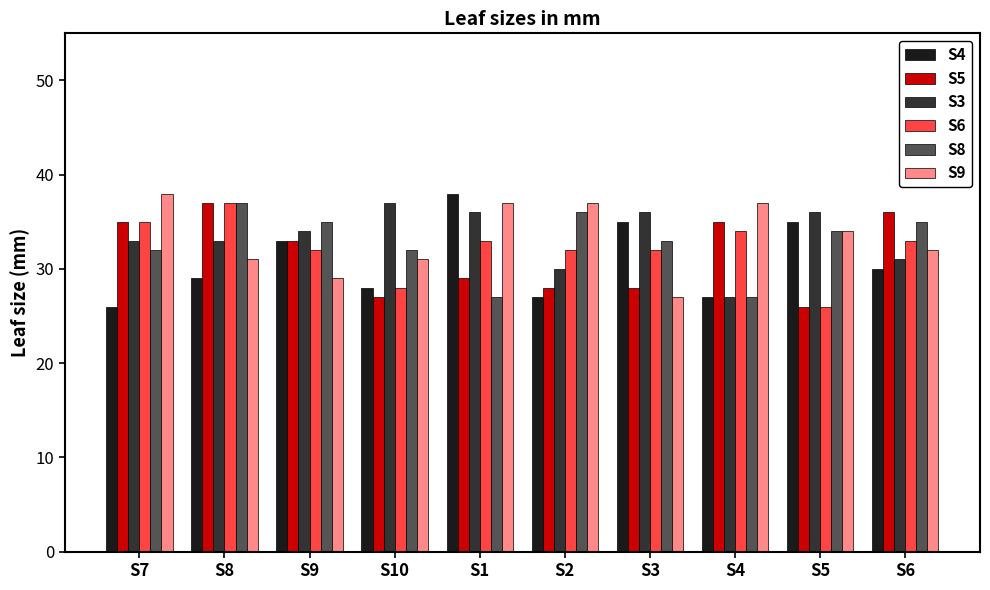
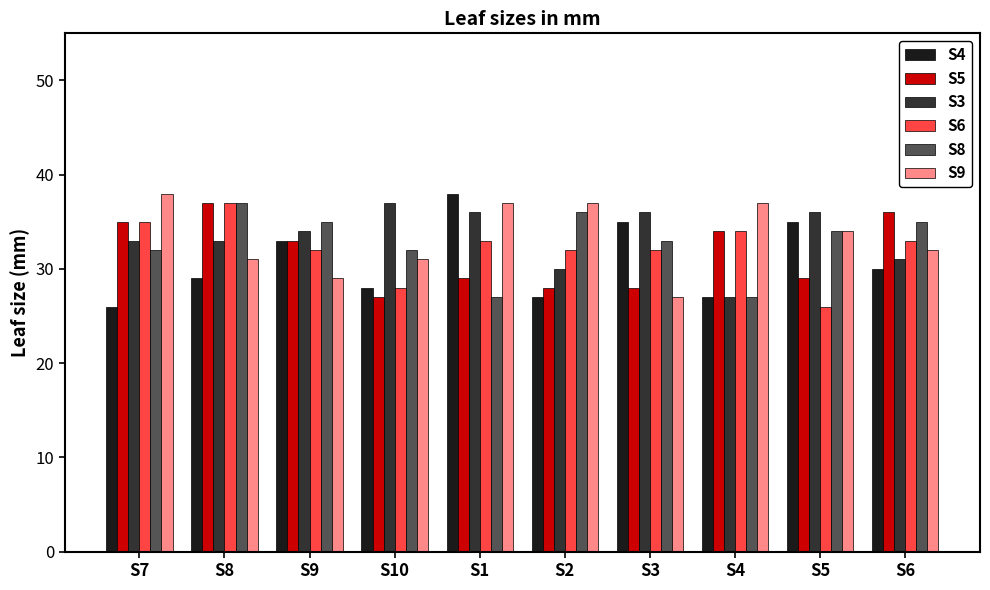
  {
    "S5": {
      "S7": 35,
      "S8": 37,
      "S9": 33,
      "S10": 27,
      "S1": 29,
      "S2": 28,
      "S3": 28,
-     "S4": 35,
-     "S5": 26,
+     "S4": 34,
+     "S5": 29,
      "S6": 36
    },
    "S6": {
      "S7": 35,
      "S8": 37,
      "S9": 32,
      "S10": 28,
      "S1": 33,
      "S2": 32,
      "S3": 32,
      "S4": 34,
      "S5": 26,
      "S6": 33
    },
    "S9": {
      "S7": 38,
      "S8": 31,
      "S9": 29,
      "S10": 31,
      "S1": 37,
      "S2": 37,
      "S3": 27,
      "S4": 37,
      "S5": 34,
      "S6": 32
    }
  }
